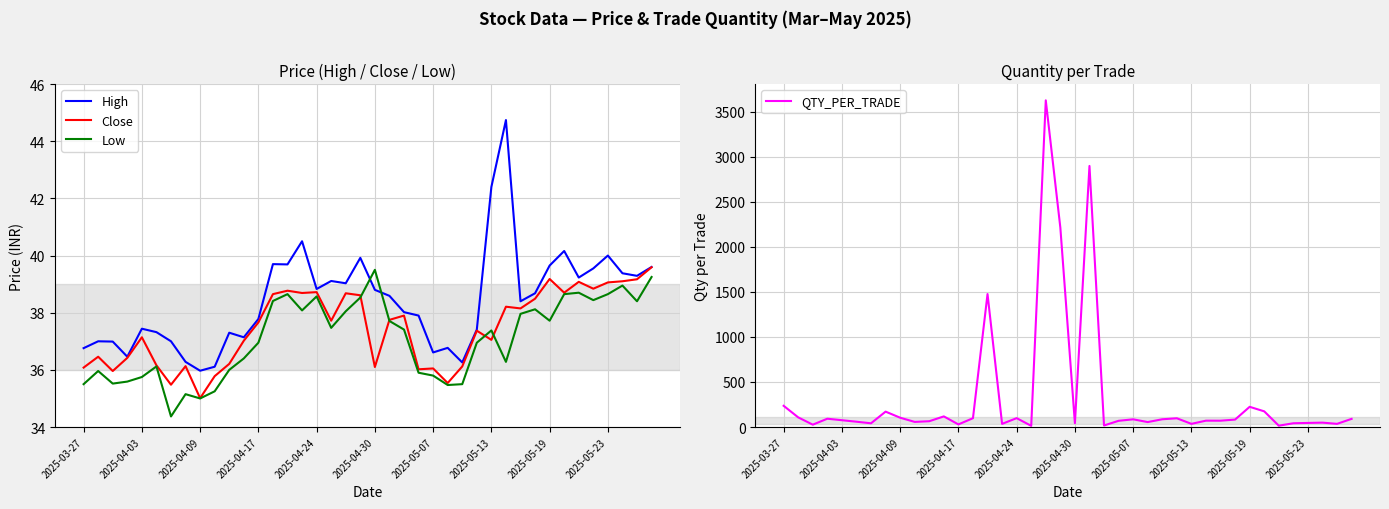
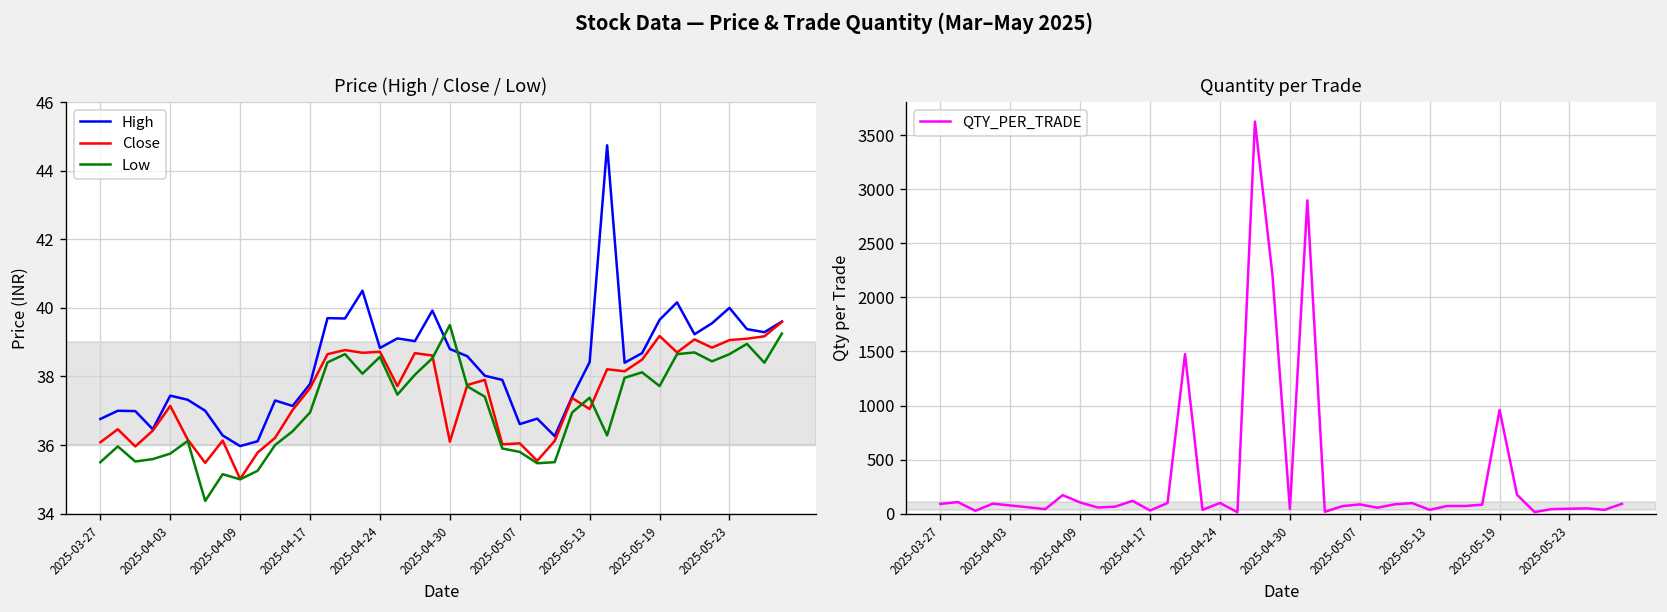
  {
    "Price (High / Close / Low)": {
      "High": {
        "2025-03-27": 36.8,
        "2025-04-03": 37.4,
        "2025-04-09": 36.0,
        "2025-04-17": 37.8,
        "2025-04-24": 38.8,
        "2025-04-30": 38.8,
        "2025-05-07": 36.6,
-       "2025-05-13": 42.4,
+       "2025-05-13": 38.4,
        "2025-05-19": 39.7,
        "2025-05-23": 40.0
      },
      "Close": {
        "2025-03-27": 36.1,
        "2025-04-03": 37.1,
        "2025-04-17": 37.7,
        "2025-04-24": 38.7,
        "2025-04-30": 36.1,
        "2025-05-07": 36.1,
        "2025-05-13": 37.1,
        "2025-05-19": 39.2,
        "2025-05-23": 39.1
      },
      "Low": {
        "2025-03-27": 35.5,
        "2025-04-03": 35.8,
        "2025-04-17": 37.0,
        "2025-04-24": 38.6,
        "2025-04-30": 39.5,
        "2025-05-07": 35.8,
        "2025-05-13": 37.4,
        "2025-05-19": 37.7,
        "2025-05-23": 38.7
      }
    },
    "Quantity per Trade": {
-     "2025-03-27": 200,
+     "2025-03-27": 100,
      "2025-04-03": 100,
      "2025-04-09": 100,
      "2025-04-17": 0,
      "2025-04-24": 100,
      "2025-04-30": 0,
      "2025-05-07": 100,
      "2025-05-13": 0,
-     "2025-05-19": 200,
+     "2025-05-19": 1000,
      "2025-05-23": 0
    }
  }
